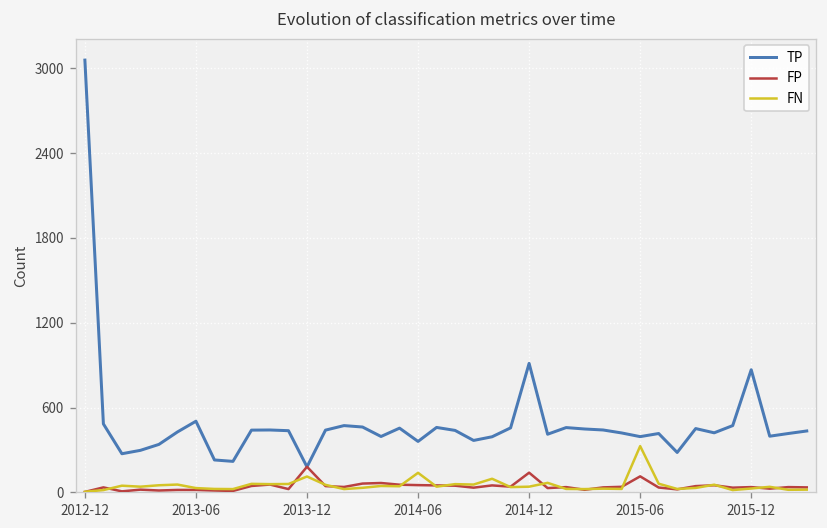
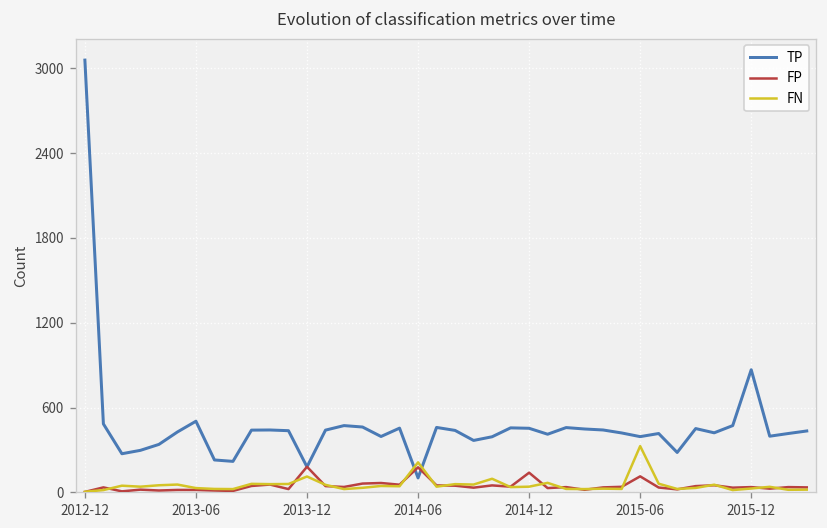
  {
    "TP": {
      "2012-12": 3060,
      "2013-06": 500,
-     "2014-06": 360,
-     "2014-12": 910,
+     "2014-06": 100,
+     "2014-12": 450,
      "2015-06": 390,
      "2015-12": 870
    },
    "FP": {
-     "2014-06": 50,
+     "2014-06": 180,
      "2014-12": 140,
      "2015-06": 110
    },
    "FN": {
      "2013-12": 110,
-     "2014-06": 140,
+     "2014-06": 210,
      "2014-12": 40,
      "2015-06": 330
    }
  }
